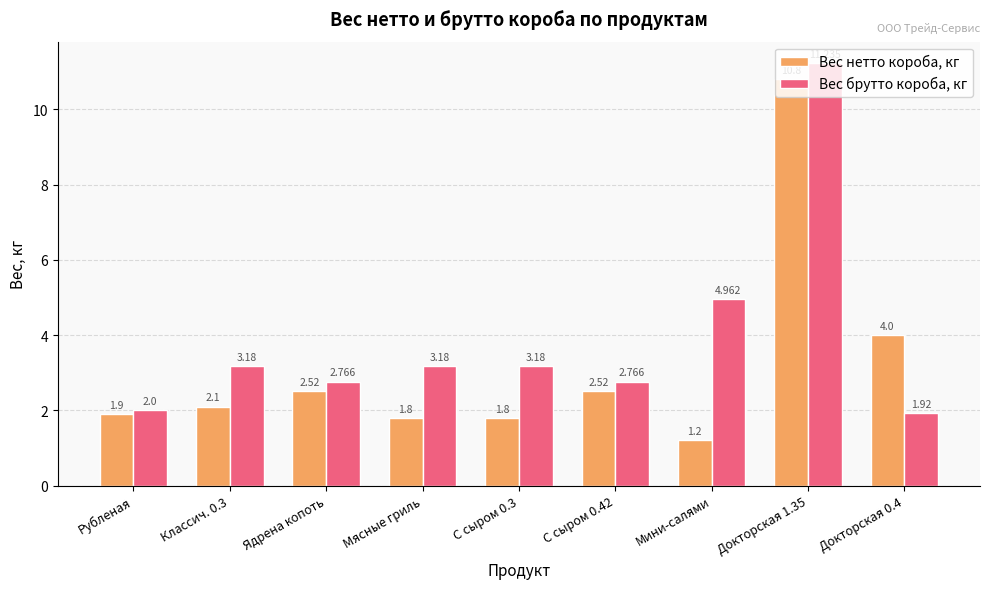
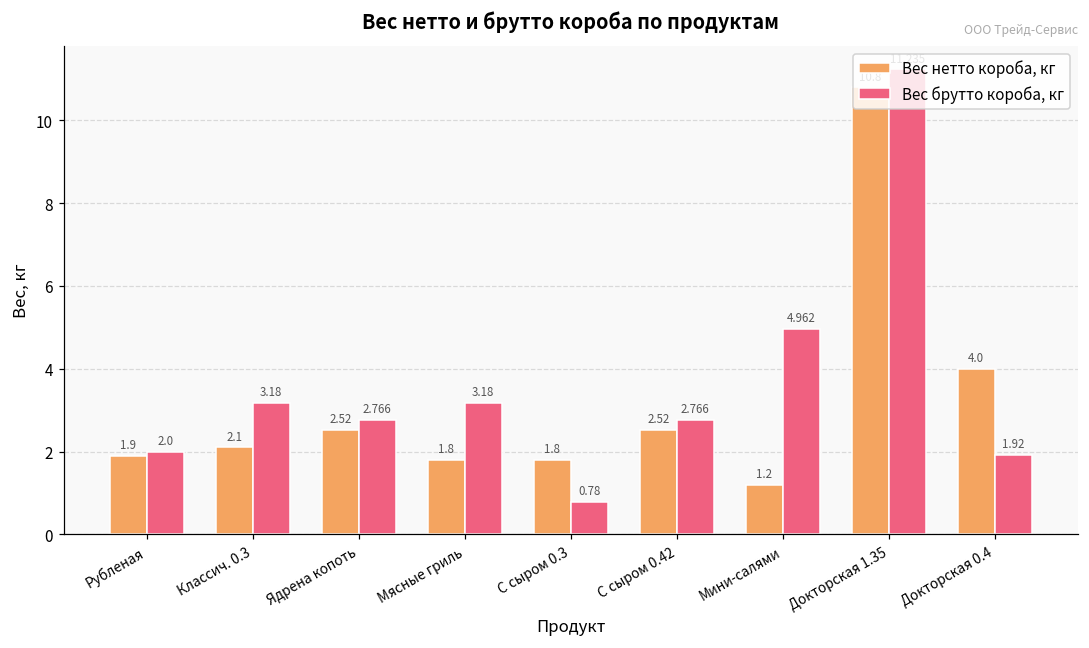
  {
    "Вес нетто короба, кг": {
      "Рубленая": 1.9,
      "Классич. 0.3": 2.1,
      "Ядрена копоть": 2.52,
      "Мясные гриль": 1.8,
      "С сыром 0.3": 1.8,
      "С сыром 0.42": 2.52,
      "Мини-салями": 1.2,
      "Докторская 0.4": 4.0
    },
    "Вес брутто короба, кг": {
      "Рубленая": 2.0,
      "Классич. 0.3": 3.18,
      "Ядрена копоть": 2.766,
      "Мясные гриль": 3.18,
-     "С сыром 0.3": 3.18,
+     "С сыром 0.3": 0.78,
      "С сыром 0.42": 2.766,
      "Мини-салями": 4.962,
      "Докторская 0.4": 1.92
    }
  }
